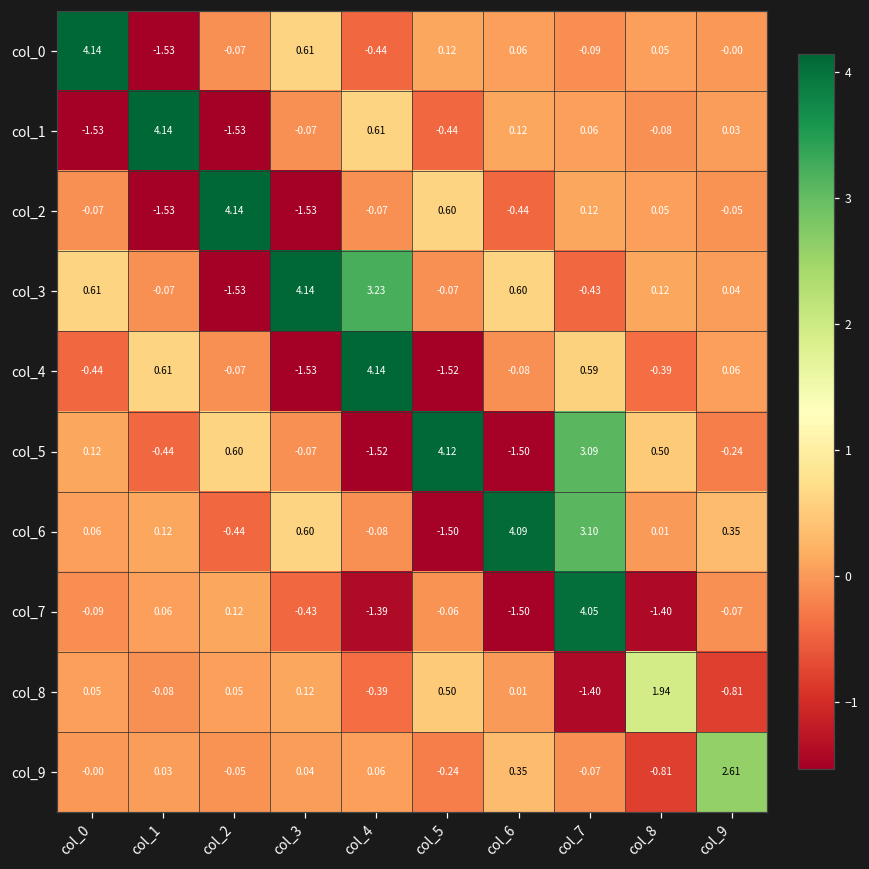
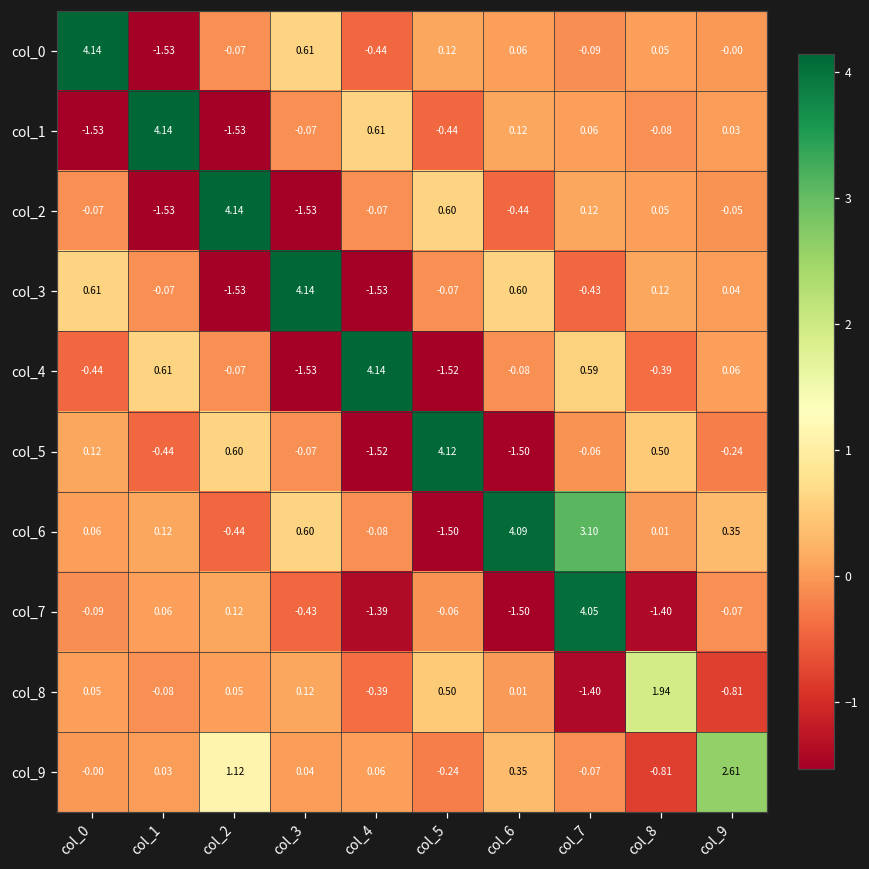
  {
    "col_0": {
      "col_0": 4.14,
      "col_1": -1.53,
      "col_2": -0.07,
      "col_3": 0.61,
      "col_4": -0.44,
      "col_5": 0.12,
      "col_6": 0.06,
      "col_7": -0.09,
      "col_8": 0.05,
      "col_9": -0.00
    },
    "col_1": {
      "col_0": -1.53,
      "col_1": 4.14,
      "col_2": -1.53,
      "col_3": -0.07,
      "col_4": 0.61,
      "col_5": -0.44,
      "col_6": 0.12,
      "col_7": 0.06,
      "col_8": -0.08,
      "col_9": 0.03
    },
    "col_2": {
      "col_0": -0.07,
      "col_1": -1.53,
      "col_2": 4.14,
      "col_3": -1.53,
      "col_4": -0.07,
      "col_5": 0.60,
      "col_6": -0.44,
      "col_7": 0.12,
      "col_8": 0.05,
      "col_9": -0.05
    },
    "col_3": {
      "col_0": 0.61,
      "col_1": -0.07,
      "col_2": -1.53,
      "col_3": 4.14,
-     "col_4": 3.23,
+     "col_4": -1.53,
      "col_5": -0.07,
      "col_6": 0.60,
      "col_7": -0.43,
      "col_8": 0.12,
      "col_9": 0.04
    },
    "col_4": {
      "col_0": -0.44,
      "col_1": 0.61,
      "col_2": -0.07,
      "col_3": -1.53,
      "col_4": 4.14,
      "col_5": -1.52,
      "col_6": -0.08,
      "col_7": 0.59,
      "col_8": -0.39,
      "col_9": 0.06
    },
    "col_5": {
      "col_0": 0.12,
      "col_1": -0.44,
      "col_2": 0.60,
      "col_3": -0.07,
      "col_4": -1.52,
      "col_5": 4.12,
      "col_6": -1.50,
-     "col_7": 3.09,
+     "col_7": -0.06,
      "col_8": 0.50,
      "col_9": -0.24
    },
    "col_6": {
      "col_0": 0.06,
      "col_1": 0.12,
      "col_2": -0.44,
      "col_3": 0.60,
      "col_4": -0.08,
      "col_5": -1.50,
      "col_6": 4.09,
      "col_7": 3.10,
      "col_8": 0.01,
      "col_9": 0.35
    },
    "col_7": {
      "col_0": -0.09,
      "col_1": 0.06,
      "col_2": 0.12,
      "col_3": -0.43,
      "col_4": -1.39,
      "col_5": -0.06,
      "col_6": -1.50,
      "col_7": 4.05,
      "col_8": -1.40,
      "col_9": -0.07
    },
    "col_8": {
      "col_0": 0.05,
      "col_1": -0.08,
      "col_2": 0.05,
      "col_3": 0.12,
      "col_4": -0.39,
      "col_5": 0.50,
      "col_6": 0.01,
      "col_7": -1.40,
      "col_8": 1.94,
      "col_9": -0.81
    },
    "col_9": {
      "col_0": -0.00,
      "col_1": 0.03,
-     "col_2": -0.05,
+     "col_2": 1.12,
      "col_3": 0.04,
      "col_4": 0.06,
      "col_5": -0.24,
      "col_6": 0.35,
      "col_7": -0.07,
      "col_8": -0.81,
      "col_9": 2.61
    }
  }
